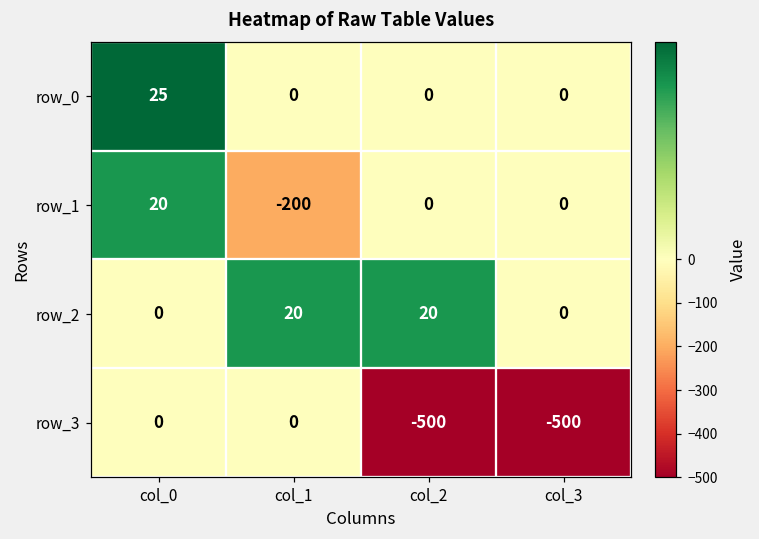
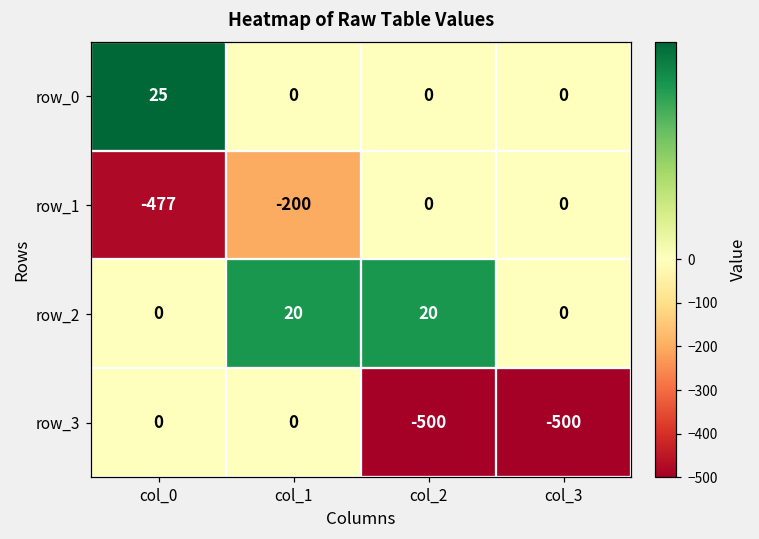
  {
    "row_0": {
      "col_0": 25,
      "col_1": 0,
      "col_2": 0,
      "col_3": 0
    },
    "row_1": {
-     "col_0": 20,
+     "col_0": -477,
      "col_1": -200,
      "col_2": 0,
      "col_3": 0
    },
    "row_2": {
      "col_0": 0,
      "col_1": 20,
      "col_2": 20,
      "col_3": 0
    },
    "row_3": {
      "col_0": 0,
      "col_1": 0,
      "col_2": -500,
      "col_3": -500
    }
  }
